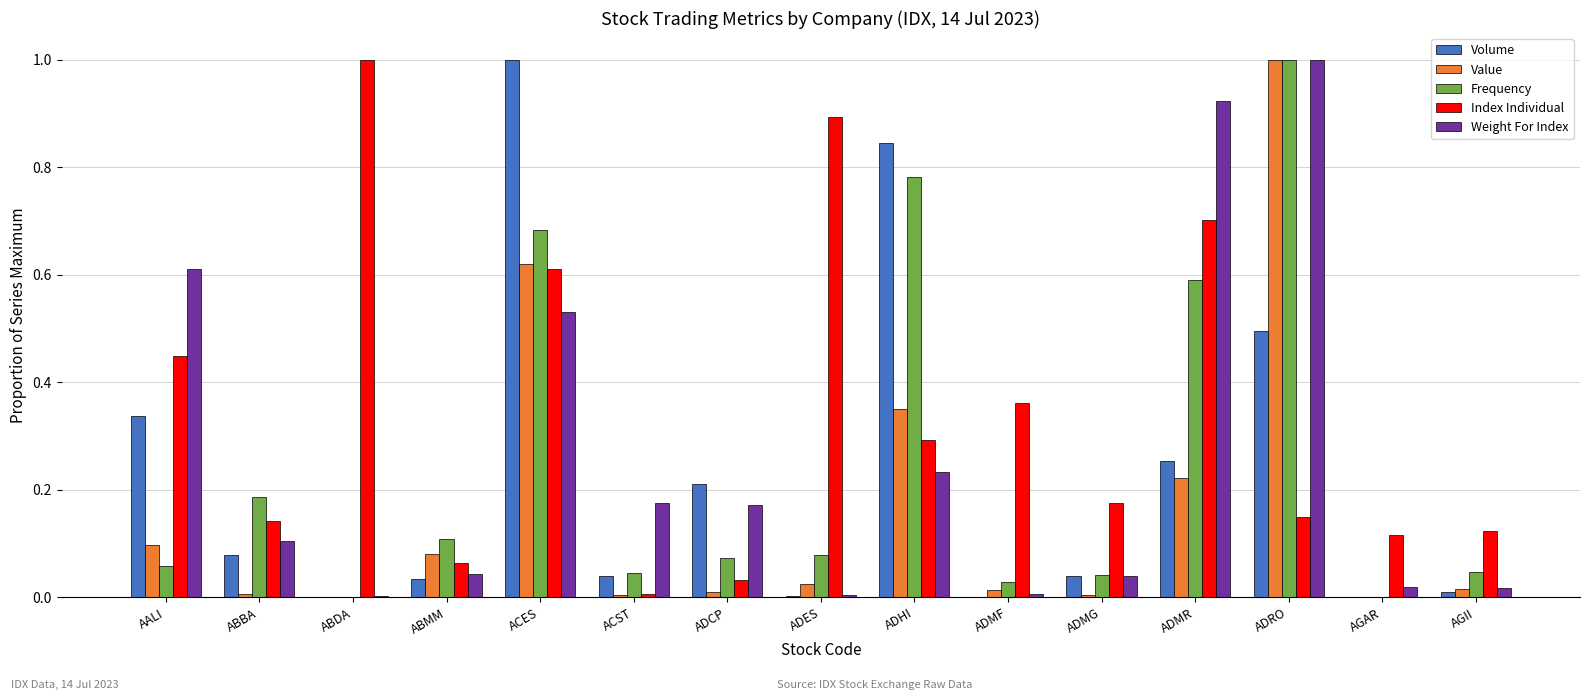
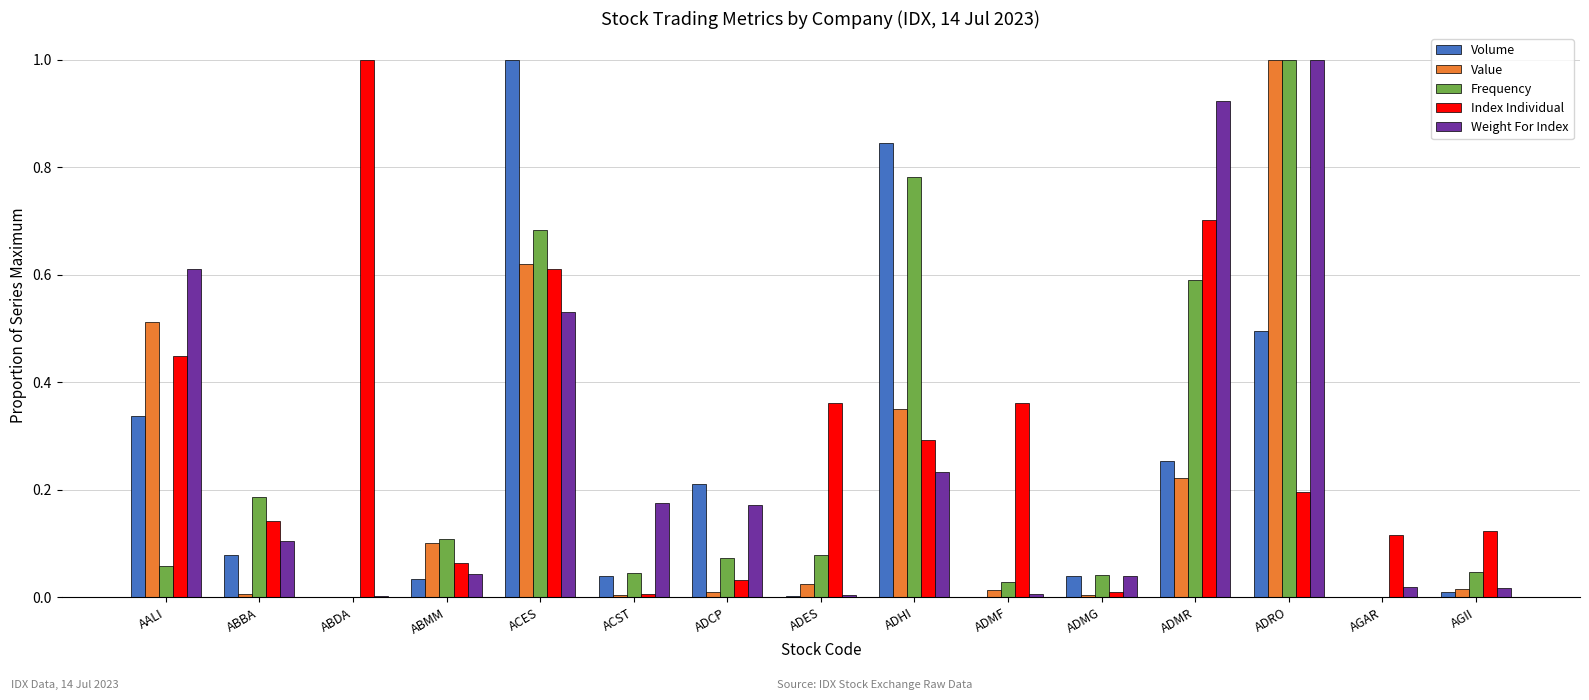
  {
    "Volume": {
      "AALI": 0.34,
      "ABBA": 0.08,
      "ABDA": 0.00,
      "ABMM": 0.03,
      "ACES": 1.00,
      "ACST": 0.04,
      "ADCP": 0.21,
      "ADHI": 0.84,
      "ADMG": 0.04,
      "ADMR": 0.25,
      "ADRO": 0.49,
      "AGAR": 0.00,
      "AGII": 0.01
    },
    "Value": {
-     "AALI": 0.10,
+     "AALI": 0.51,
      "ABBA": 0.01,
      "ABDA": 0.00,
-     "ABMM": 0.08,
+     "ABMM": 0.10,
      "ACES": 0.62,
      "ACST": 0.00,
      "ADCP": 0.01,
      "ADES": 0.03,
      "ADHI": 0.35,
      "ADMF": 0.01,
      "ADMG": 0.01,
      "ADMR": 0.22,
      "ADRO": 1.00,
      "AGAR": 0.00,
      "AGII": 0.02
    },
    "Frequency": {
      "AALI": 0.06,
      "ABBA": 0.19,
      "ABDA": 0.00,
      "ABMM": 0.11,
      "ACES": 0.68,
      "ACST": 0.05,
      "ADCP": 0.07,
      "ADES": 0.08,
      "ADHI": 0.78,
      "ADMF": 0.03,
      "ADMG": 0.04,
      "ADMR": 0.59,
      "ADRO": 1.00,
      "AGAR": 0.00,
      "AGII": 0.05
    },
    "Index Individual": {
      "AALI": 0.45,
      "ABBA": 0.14,
      "ABDA": 1.00,
      "ABMM": 0.06,
      "ACES": 0.61,
      "ACST": 0.01,
      "ADCP": 0.03,
-     "ADES": 0.89,
+     "ADES": 0.36,
      "ADHI": 0.29,
      "ADMF": 0.36,
-     "ADMG": 0.18,
+     "ADMG": 0.01,
      "ADMR": 0.70,
-     "ADRO": 0.15,
+     "ADRO": 0.20,
      "AGAR": 0.12,
      "AGII": 0.12
    },
    "Weight For Index": {
      "AALI": 0.61,
      "ABBA": 0.10,
      "ABMM": 0.04,
      "ACES": 0.53,
      "ACST": 0.18,
      "ADCP": 0.17,
      "ADHI": 0.23,
      "ADMF": 0.01,
      "ADMG": 0.04,
      "ADMR": 0.92,
      "ADRO": 1.00,
      "AGAR": 0.02,
      "AGII": 0.02
    }
  }
